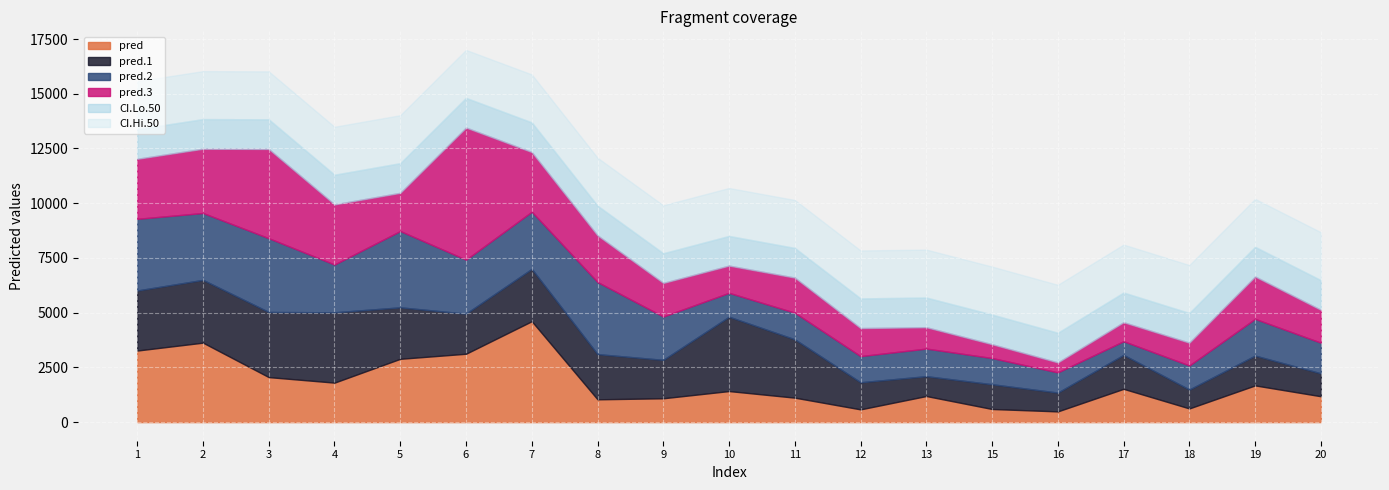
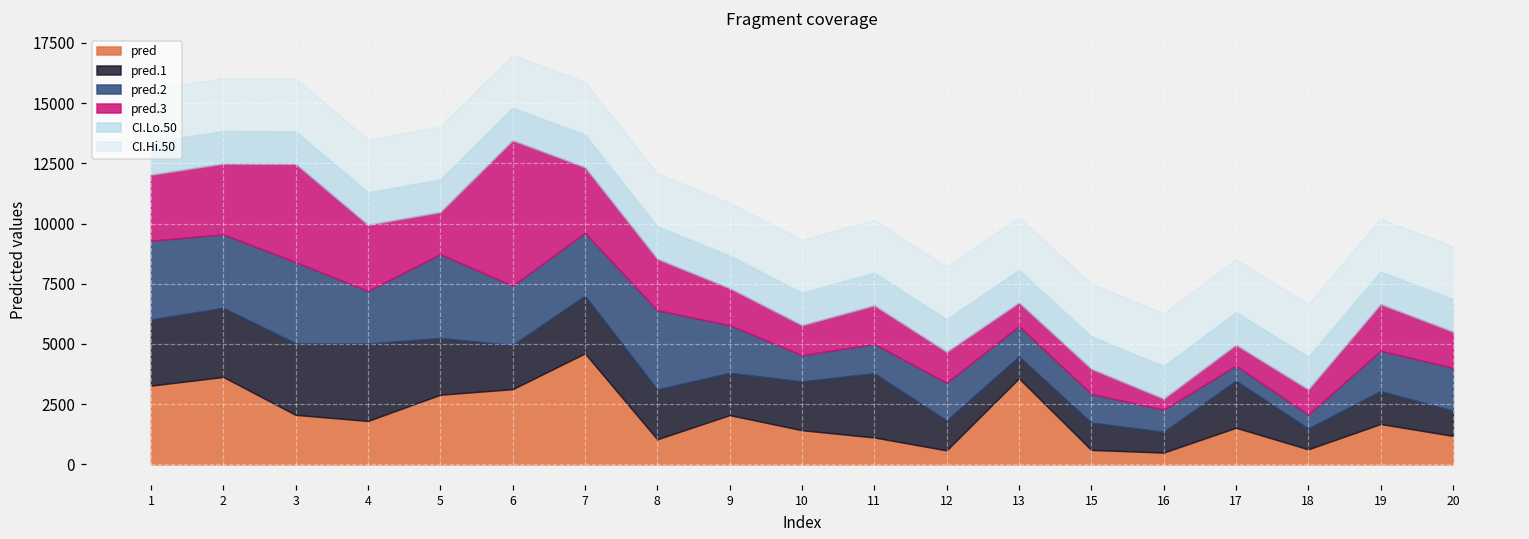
  {
    "pred": {
      "1": 3300,
      "2": 3600,
      "3": 2100,
      "4": 1800,
      "5": 2900,
      "6": 3100,
      "7": 4600,
      "8": 1000,
-     "9": 1100,
+     "9": 2000,
      "10": 1400,
      "11": 1100,
      "12": 600,
-     "13": 1200,
+     "13": 3600,
      "15": 600,
      "16": 500,
      "17": 1500,
      "18": 600,
      "19": 1700,
      "20": 1200
    },
    "pred.1": {
      "1": 2700,
      "2": 2900,
      "3": 3000,
      "4": 3200,
      "5": 2400,
      "6": 1800,
      "7": 2400,
      "8": 2100,
      "9": 1800,
-     "10": 3400,
+     "10": 2000,
      "11": 2700,
      "12": 1200,
      "13": 900,
      "15": 1100,
      "16": 900,
-     "17": 1600,
+     "17": 2000,
      "18": 900,
      "19": 1400,
      "20": 1000
    },
    "pred.2": {
      "1": 3300,
      "2": 3100,
      "3": 3400,
      "4": 2200,
      "5": 3500,
      "6": 2500,
      "7": 2600,
      "8": 3300,
      "9": 2000,
      "10": 1100,
      "11": 1200,
-     "12": 1200,
+     "12": 1600,
      "13": 1300,
      "15": 1200,
      "16": 900,
      "17": 600,
-     "18": 1100,
+     "18": 600,
      "19": 1700,
-     "20": 1400
+     "20": 1800
    },
    "pred.3": {
      "1": 2700,
      "2": 2900,
      "3": 4100,
      "4": 2700,
      "5": 1700,
      "6": 6000,
      "7": 2700,
      "8": 2100,
      "9": 1500,
      "10": 1200,
      "11": 1600,
      "12": 1300,
      "13": 1000,
-     "15": 600,
+     "15": 1000,
      "16": 500,
      "17": 900,
      "18": 1000,
      "19": 1900,
      "20": 1500
    }
  }
